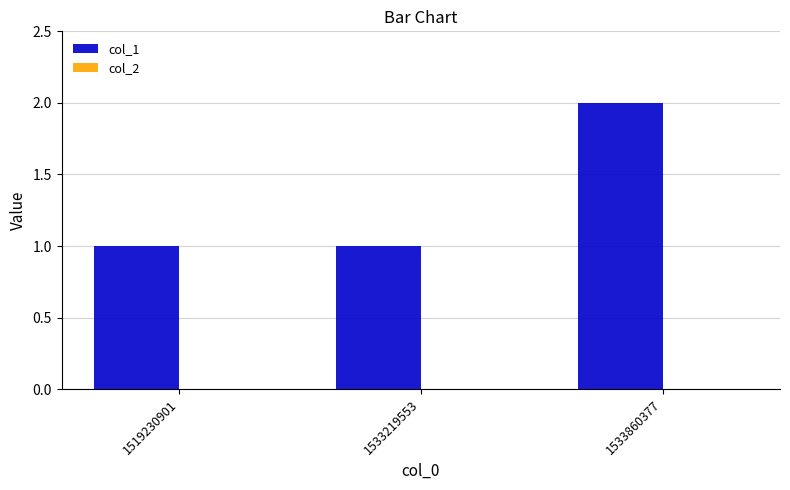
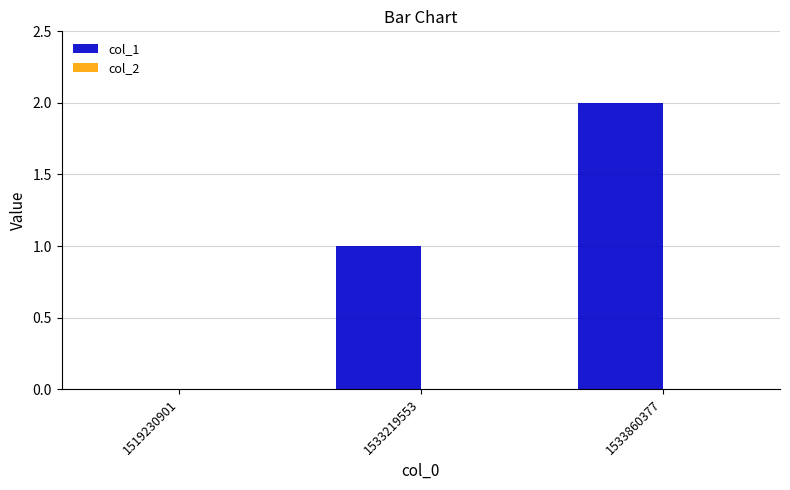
  {
    "col_1": {
-     "1519230901": 1,
+     "1519230901": 0,
      "1533219553": 1,
      "1533860377": 2
    },
    "col_2": {
      "1519230901": 0,
      "1533219553": 0,
      "1533860377": 0
    }
  }
